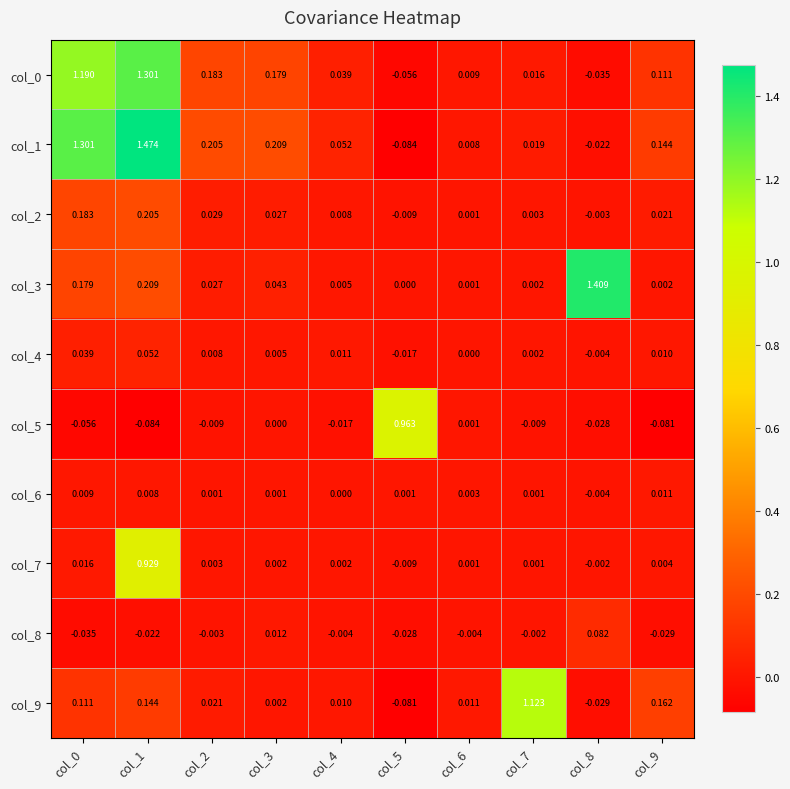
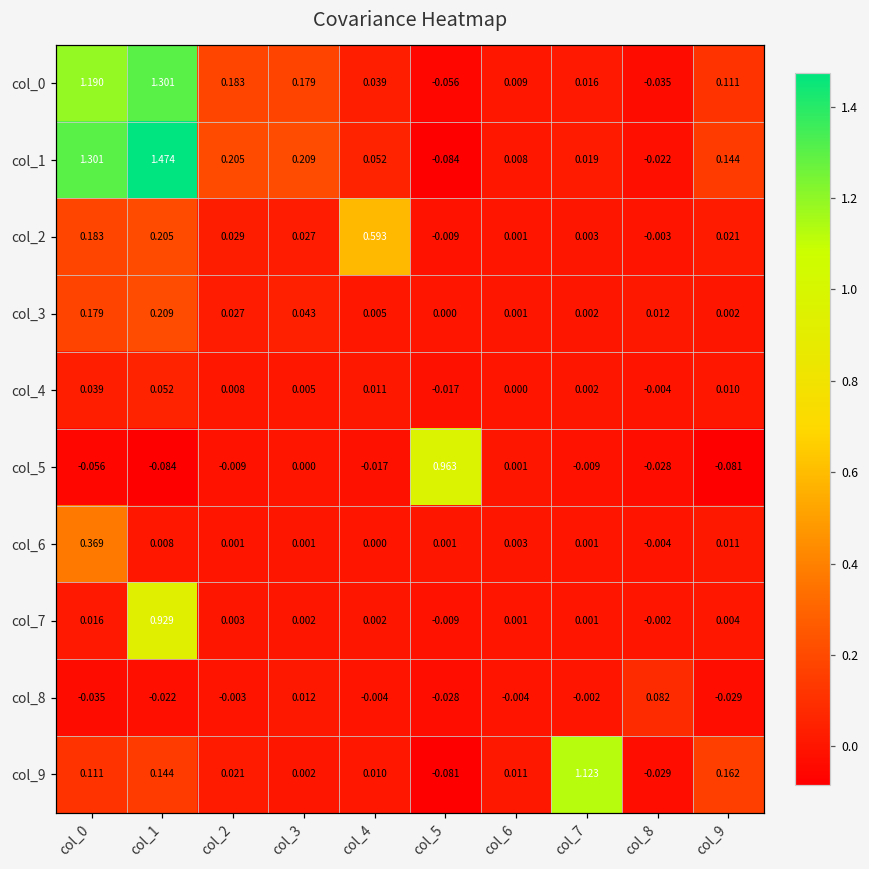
  {
    "col_0": {
      "col_0": 1.190,
      "col_1": 1.301,
      "col_2": 0.183,
      "col_3": 0.179,
      "col_4": 0.039,
      "col_5": -0.056,
      "col_6": 0.009,
      "col_7": 0.016,
      "col_8": -0.035,
      "col_9": 0.111
    },
    "col_1": {
      "col_0": 1.301,
      "col_1": 1.474,
      "col_2": 0.205,
      "col_3": 0.209,
      "col_4": 0.052,
      "col_5": -0.084,
      "col_6": 0.008,
      "col_7": 0.019,
      "col_8": -0.022,
      "col_9": 0.144
    },
    "col_2": {
      "col_0": 0.183,
      "col_1": 0.205,
      "col_2": 0.029,
      "col_3": 0.027,
-     "col_4": 0.008,
+     "col_4": 0.593,
      "col_5": -0.009,
      "col_6": 0.001,
      "col_7": 0.003,
      "col_8": -0.003,
      "col_9": 0.021
    },
    "col_3": {
      "col_0": 0.179,
      "col_1": 0.209,
      "col_2": 0.027,
      "col_3": 0.043,
      "col_4": 0.005,
      "col_5": 0.000,
      "col_6": 0.001,
      "col_7": 0.002,
-     "col_8": 1.409,
+     "col_8": 0.012,
      "col_9": 0.002
    },
    "col_4": {
      "col_0": 0.039,
      "col_1": 0.052,
      "col_2": 0.008,
      "col_3": 0.005,
      "col_4": 0.011,
      "col_5": -0.017,
      "col_6": 0.000,
      "col_7": 0.002,
      "col_8": -0.004,
      "col_9": 0.010
    },
    "col_5": {
      "col_0": -0.056,
      "col_1": -0.084,
      "col_2": -0.009,
      "col_3": 0.000,
      "col_4": -0.017,
      "col_5": 0.963,
      "col_6": 0.001,
      "col_7": -0.009,
      "col_8": -0.028,
      "col_9": -0.081
    },
    "col_6": {
-     "col_0": 0.009,
+     "col_0": 0.369,
      "col_1": 0.008,
      "col_2": 0.001,
      "col_3": 0.001,
      "col_4": 0.000,
      "col_5": 0.001,
      "col_6": 0.003,
      "col_7": 0.001,
      "col_8": -0.004,
      "col_9": 0.011
    },
    "col_7": {
      "col_0": 0.016,
      "col_1": 0.929,
      "col_2": 0.003,
      "col_3": 0.002,
      "col_4": 0.002,
      "col_5": -0.009,
      "col_6": 0.001,
      "col_7": 0.001,
      "col_8": -0.002,
      "col_9": 0.004
    },
    "col_8": {
      "col_0": -0.035,
      "col_1": -0.022,
      "col_2": -0.003,
      "col_3": 0.012,
      "col_4": -0.004,
      "col_5": -0.028,
      "col_6": -0.004,
      "col_7": -0.002,
      "col_8": 0.082,
      "col_9": -0.029
    },
    "col_9": {
      "col_0": 0.111,
      "col_1": 0.144,
      "col_2": 0.021,
      "col_3": 0.002,
      "col_4": 0.010,
      "col_5": -0.081,
      "col_6": 0.011,
      "col_7": 1.123,
      "col_8": -0.029,
      "col_9": 0.162
    }
  }
